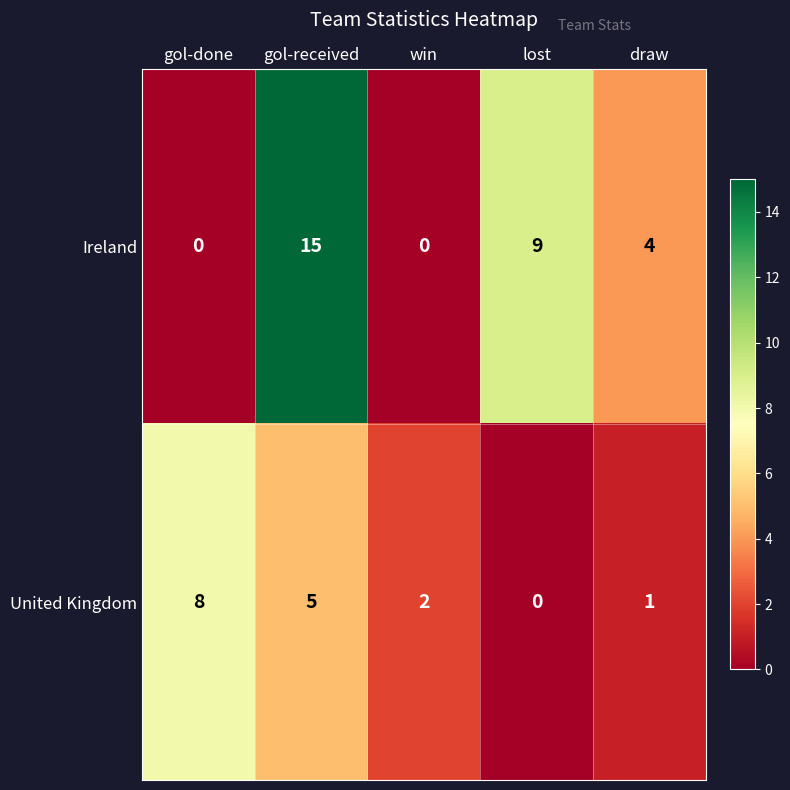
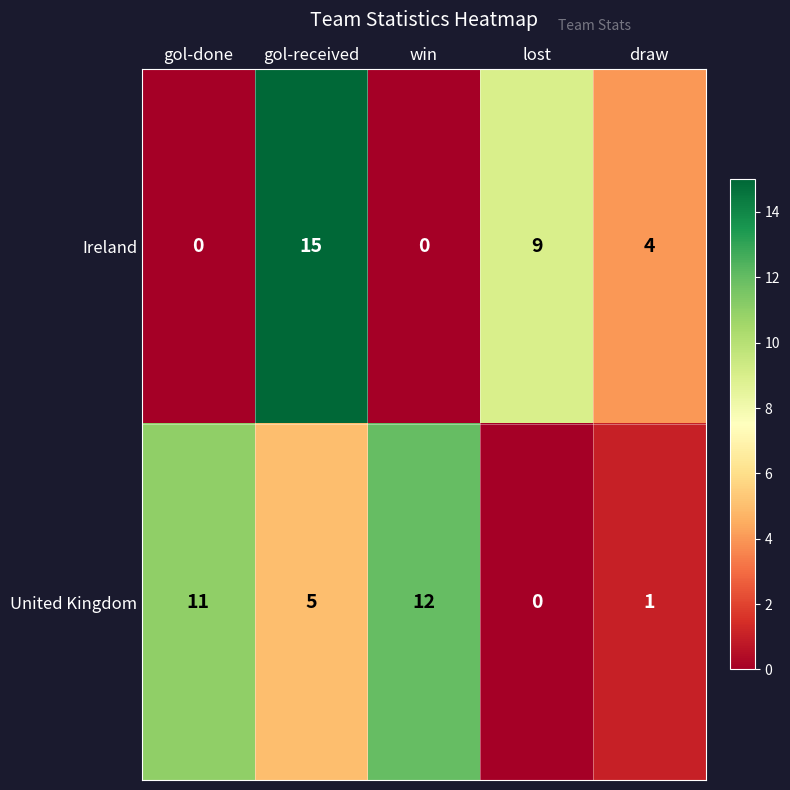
  {
    "Ireland": {
      "gol-done": 0,
      "gol-received": 15,
      "win": 0,
      "lost": 9,
      "draw": 4
    },
    "United Kingdom": {
-     "gol-done": 8,
+     "gol-done": 11,
      "gol-received": 5,
-     "win": 2,
+     "win": 12,
      "lost": 0,
      "draw": 1
    }
  }
